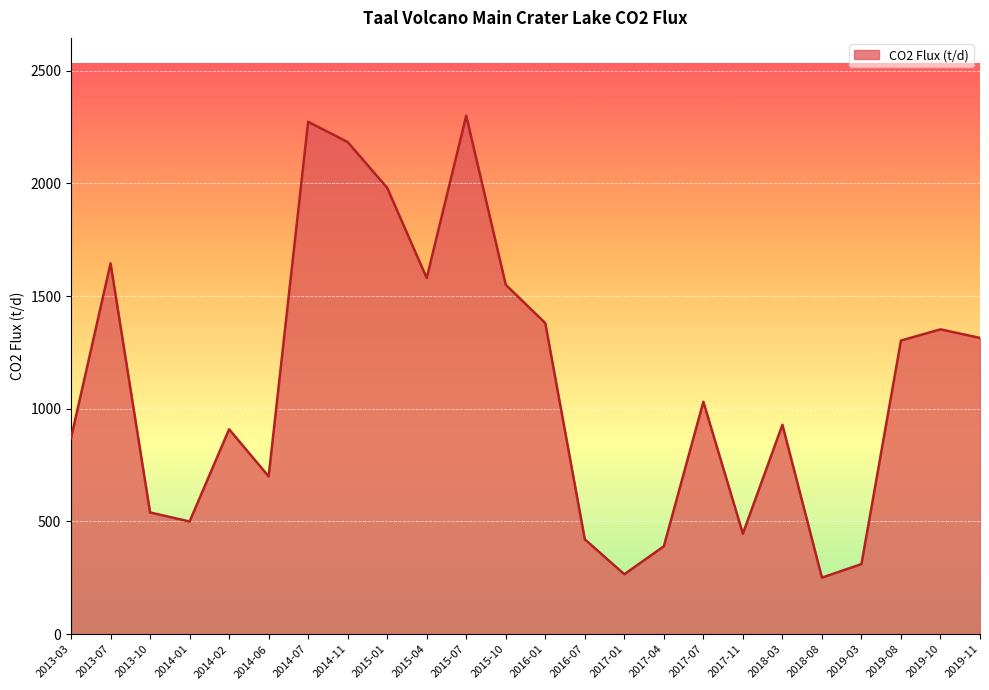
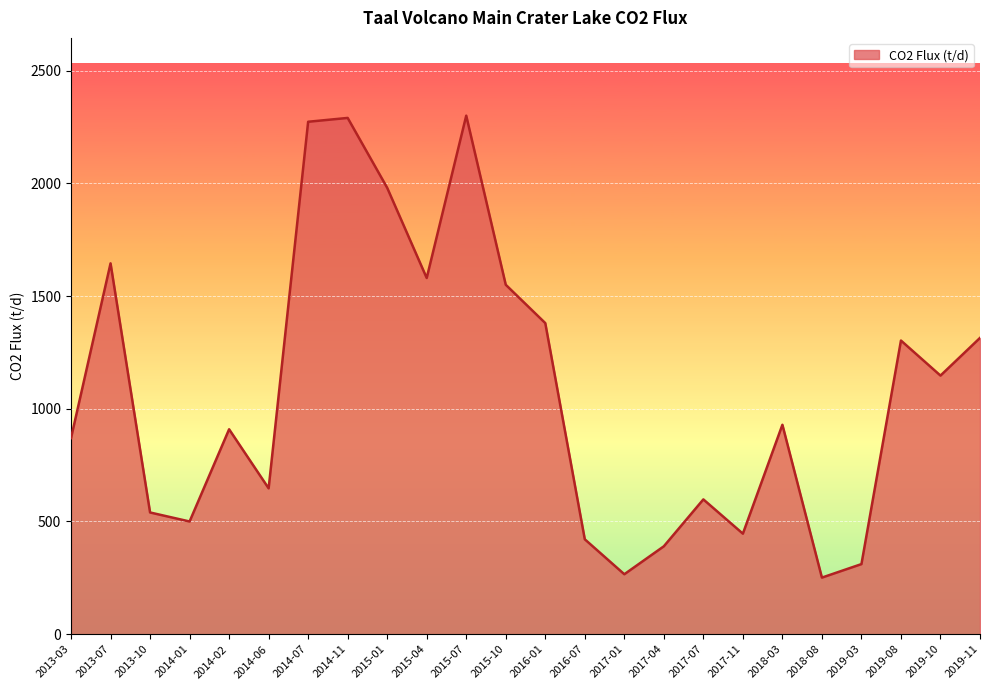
  {
    "2013-03": 870,
    "2013-07": 1650,
    "2013-10": 540,
    "2014-01": 500,
    "2014-02": 910,
-   "2014-06": 700,
+   "2014-06": 650,
    "2014-07": 2270,
-   "2014-11": 2180,
+   "2014-11": 2290,
    "2015-01": 1980,
    "2015-04": 1580,
    "2015-07": 2300,
    "2015-10": 1550,
    "2016-01": 1380,
    "2016-07": 420,
    "2017-01": 270,
    "2017-04": 390,
-   "2017-07": 1030,
+   "2017-07": 600,
    "2017-11": 450,
    "2018-03": 930,
    "2018-08": 250,
    "2019-03": 310,
    "2019-08": 1300,
-   "2019-10": 1350,
+   "2019-10": 1150,
    "2019-11": 1310
  }
